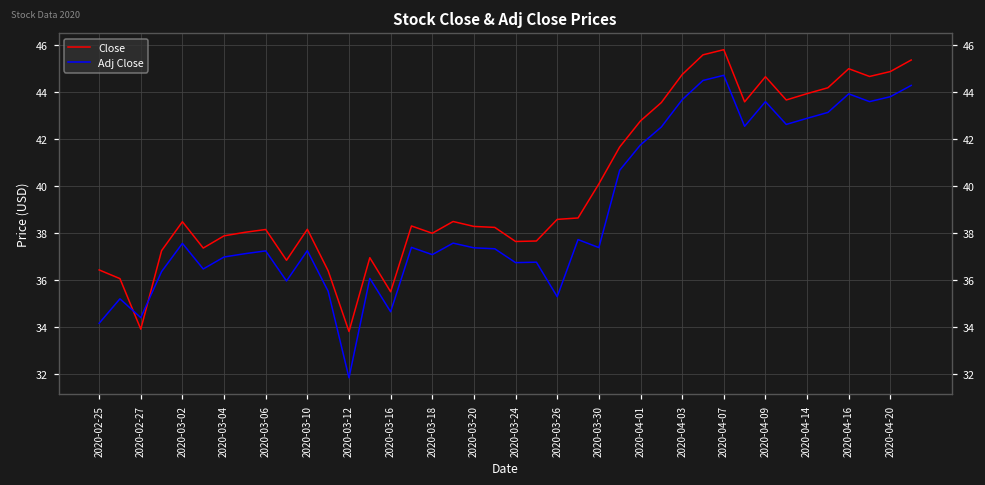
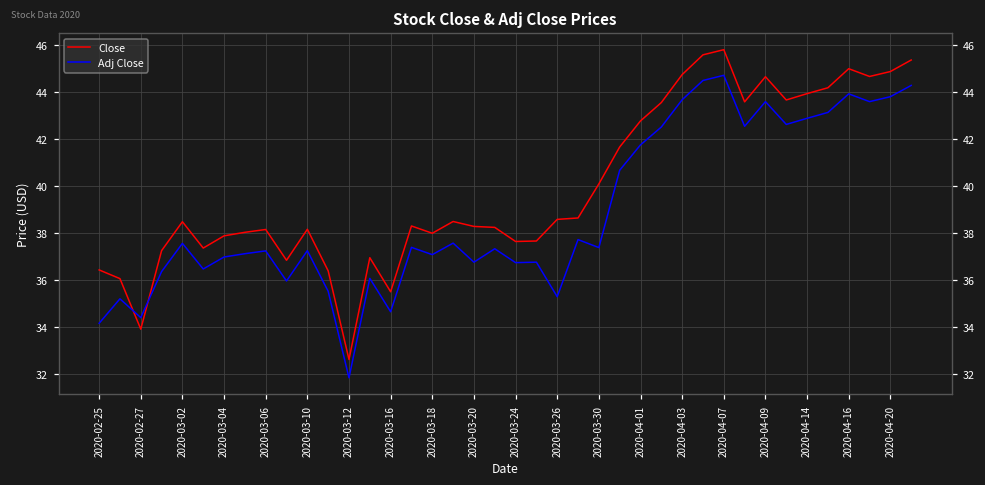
  {
    "Close": {
      "2020-02-25": 36.4,
      "2020-02-27": 33.9,
      "2020-03-02": 38.5,
      "2020-03-04": 37.9,
      "2020-03-06": 38.2,
      "2020-03-10": 38.2,
-     "2020-03-12": 33.8,
+     "2020-03-12": 32.6,
      "2020-03-16": 35.5,
      "2020-03-18": 38.0,
      "2020-03-20": 38.3,
      "2020-03-24": 37.6,
      "2020-03-26": 38.6,
      "2020-03-30": 40.1,
      "2020-04-01": 42.8,
      "2020-04-03": 44.7,
      "2020-04-07": 45.8,
      "2020-04-09": 44.7,
      "2020-04-14": 43.9,
      "2020-04-16": 45.0,
      "2020-04-20": 44.9
    },
    "Adj Close": {
      "2020-02-25": 34.2,
      "2020-02-27": 34.4,
      "2020-03-02": 37.6,
      "2020-03-04": 37.0,
      "2020-03-06": 37.2,
      "2020-03-10": 37.3,
      "2020-03-12": 31.8,
      "2020-03-16": 34.7,
      "2020-03-18": 37.1,
-     "2020-03-20": 37.4,
+     "2020-03-20": 36.8,
      "2020-03-24": 36.7,
      "2020-03-26": 35.3,
      "2020-03-30": 37.4,
      "2020-04-01": 41.8,
      "2020-04-03": 43.7,
      "2020-04-07": 44.7,
      "2020-04-09": 43.6,
      "2020-04-14": 42.9,
      "2020-04-16": 43.9,
      "2020-04-20": 43.8
    }
  }
